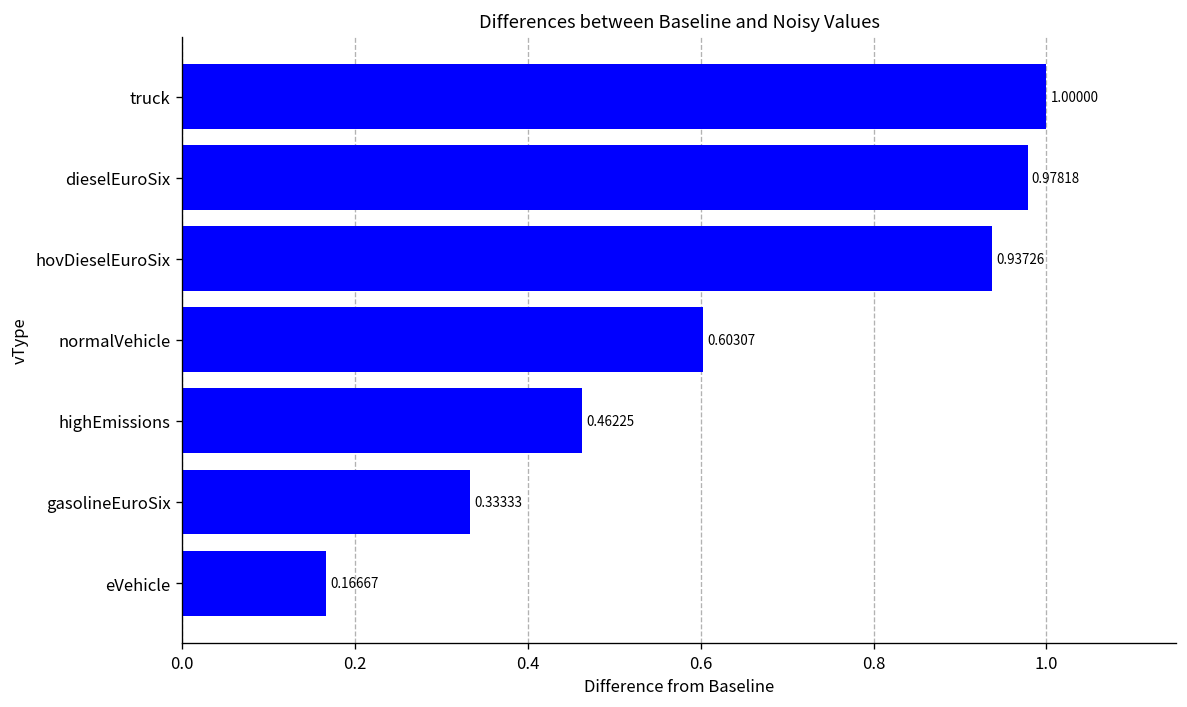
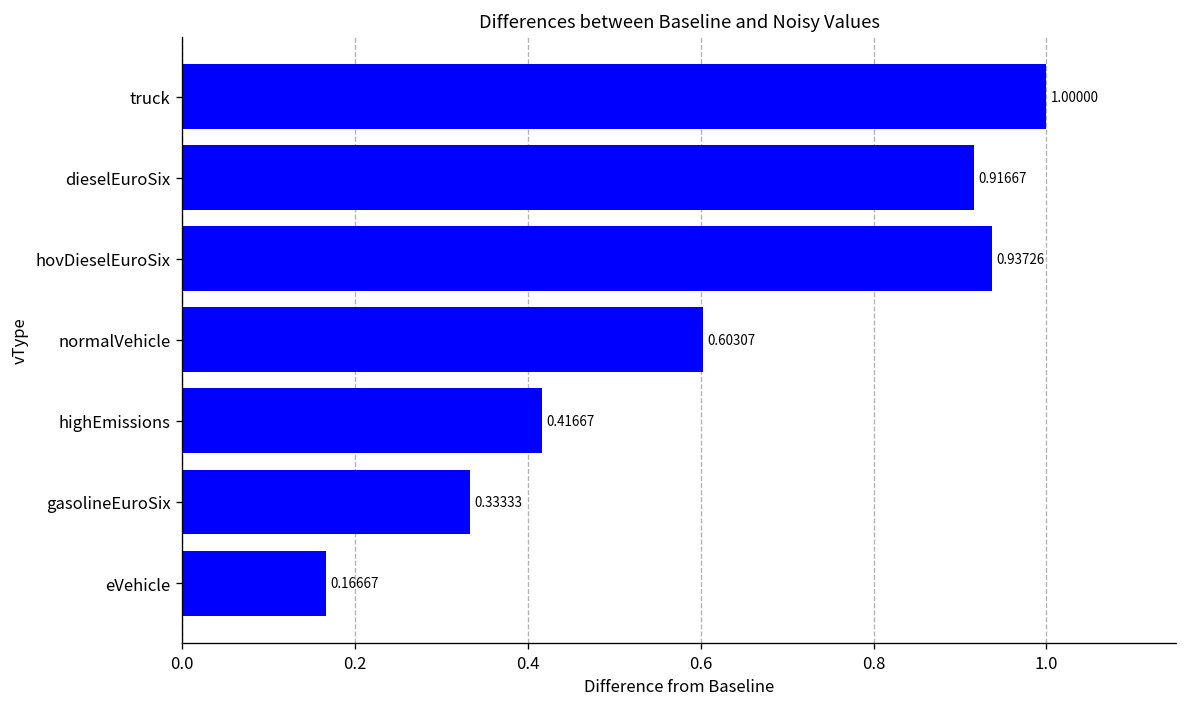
  {
    "truck": 1.00000,
-   "dieselEuroSix": 0.97818,
+   "dieselEuroSix": 0.91667,
    "hovDieselEuroSix": 0.93726,
    "normalVehicle": 0.60307,
-   "highEmissions": 0.46225,
+   "highEmissions": 0.41667,
    "gasolineEuroSix": 0.33333,
    "eVehicle": 0.16667
  }
